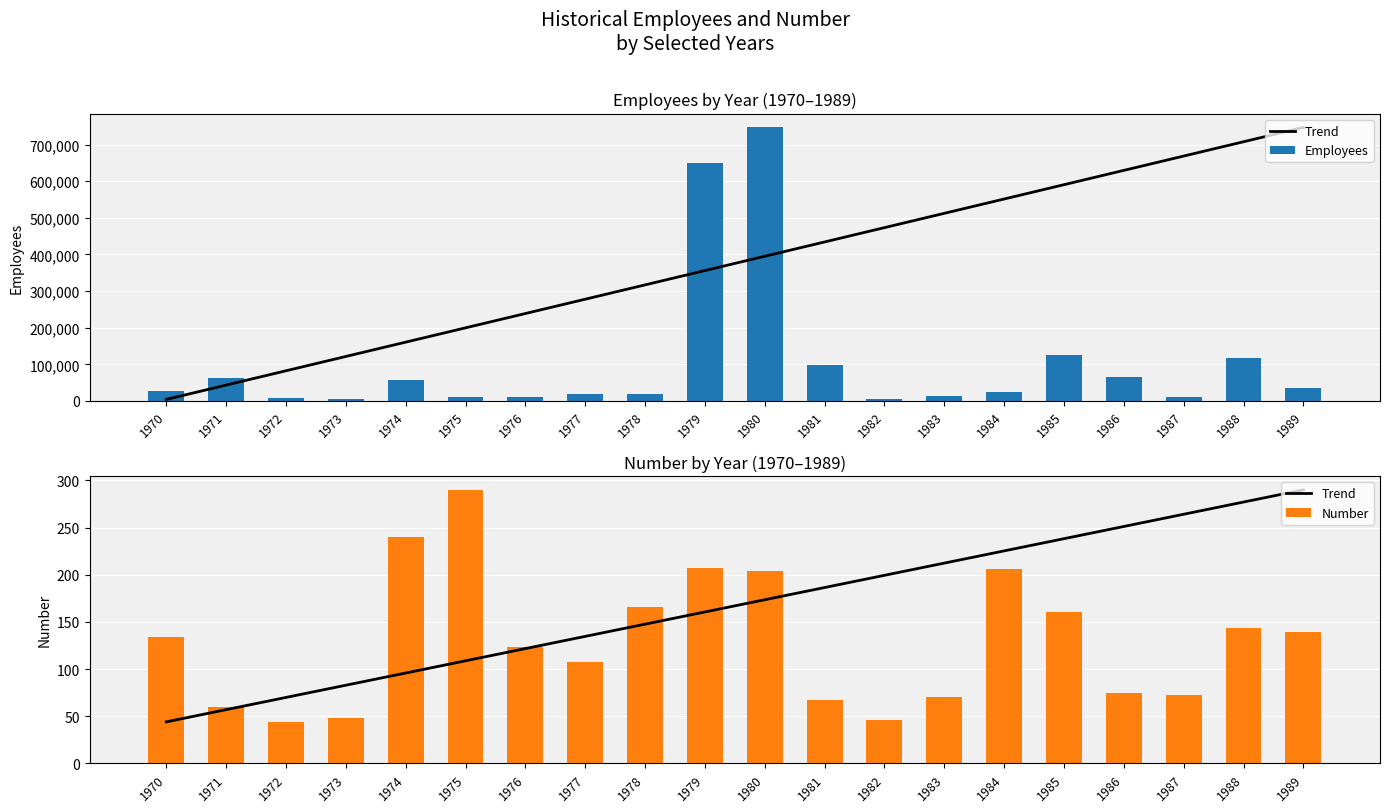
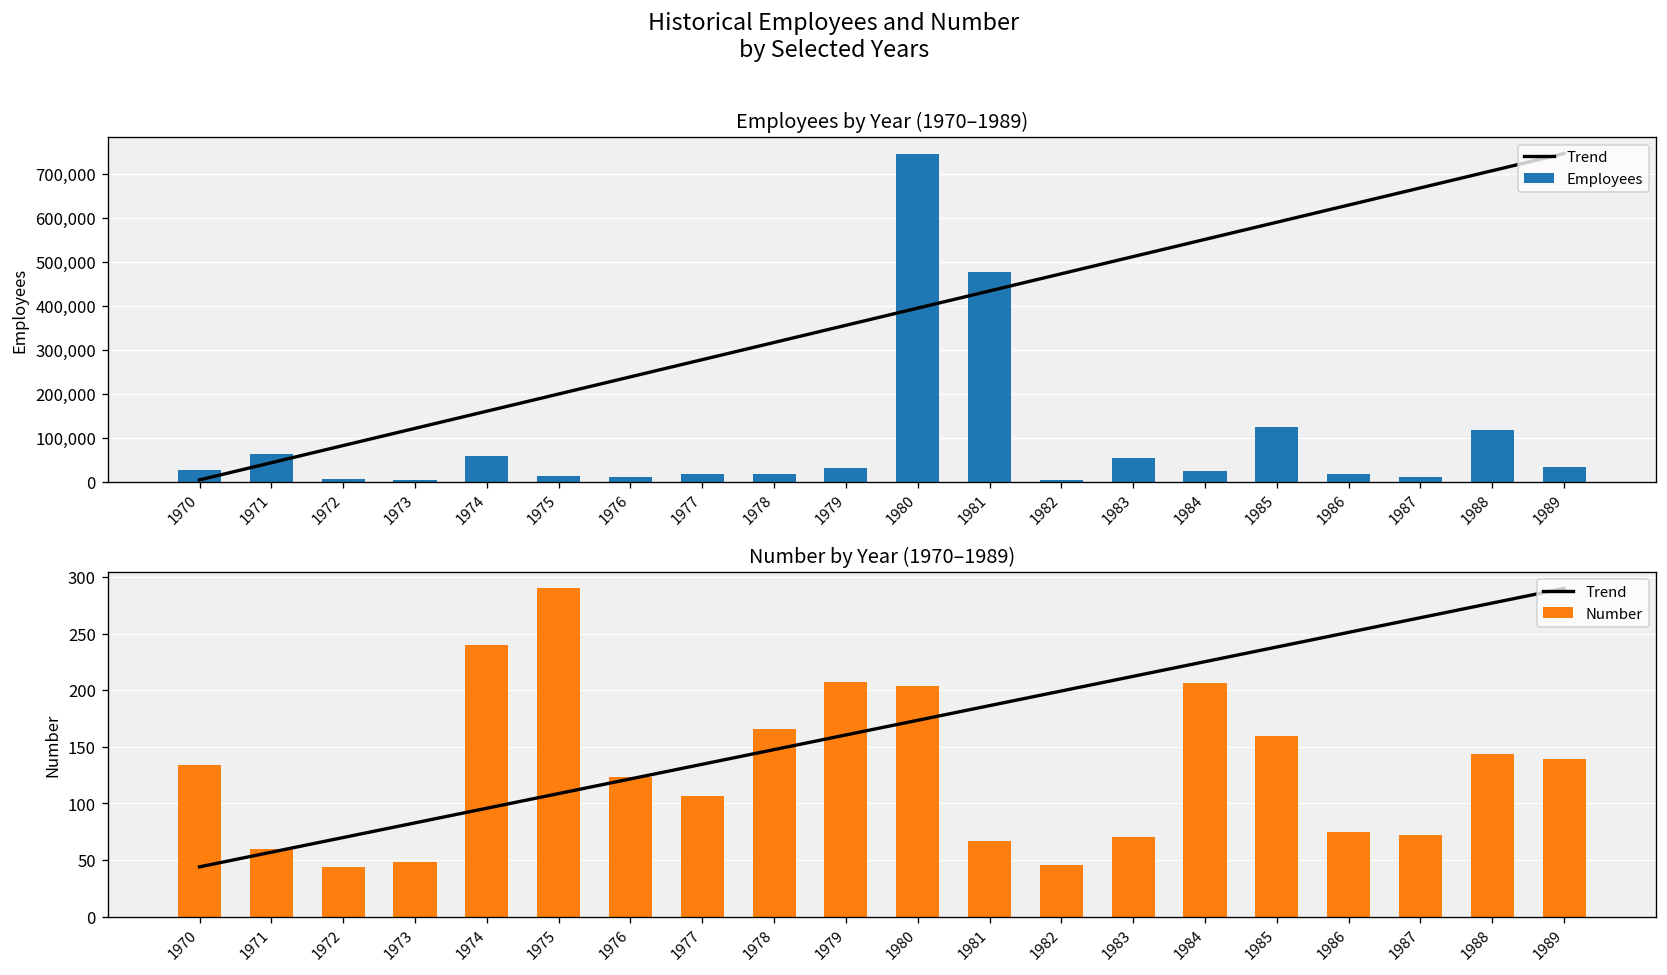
  {
    "Employees by Year (1970–1989)": {
      "Employees": {
        "1970": "30,000",
        "1971": "60,000",
        "1972": "10,000",
        "1974": "60,000",
        "1975": "10,000",
        "1976": "10,000",
        "1977": "20,000",
        "1978": "20,000",
-       "1979": "650,000",
+       "1979": "30,000",
        "1980": "750,000",
-       "1981": "100,000",
-       "1983": "10,000",
+       "1981": "480,000",
+       "1983": "50,000",
        "1984": "20,000",
        "1985": "120,000",
-       "1986": "70,000",
+       "1986": "20,000",
        "1987": "10,000",
        "1988": "120,000",
        "1989": "30,000"
      },
      "Trend": {
        "1970": "0",
        "1971": "40,000",
        "1972": "80,000",
        "1973": "120,000",
        "1974": "160,000",
        "1975": "200,000",
        "1976": "240,000",
        "1977": "280,000",
        "1978": "320,000",
        "1979": "360,000",
        "1980": "400,000",
        "1981": "430,000",
        "1982": "470,000",
        "1983": "510,000",
        "1984": "550,000",
        "1985": "590,000",
        "1986": "630,000",
        "1987": "670,000",
        "1988": "710,000"
      }
    },
    "Number by Year (1970–1989)": {
      "Number": {
        "1970": "130",
        "1971": "60",
        "1972": "40",
        "1973": "50",
        "1974": "240",
        "1975": "290",
        "1976": "120",
        "1977": "110",
        "1978": "170",
        "1979": "210",
        "1980": "200",
        "1981": "70",
        "1982": "50",
        "1983": "70",
        "1984": "210",
        "1985": "160",
        "1986": "80",
        "1987": "70",
        "1988": "140",
        "1989": "140"
      },
      "Trend": {
        "1970": "40",
        "1971": "60",
        "1972": "70",
        "1973": "80",
        "1974": "100",
        "1975": "110",
        "1976": "120",
        "1977": "130",
        "1978": "150",
        "1979": "160",
        "1980": "170",
        "1981": "190",
        "1982": "200",
        "1983": "210",
        "1984": "230",
        "1985": "240",
        "1986": "250",
        "1987": "260",
        "1988": "280"
      }
    }
  }
